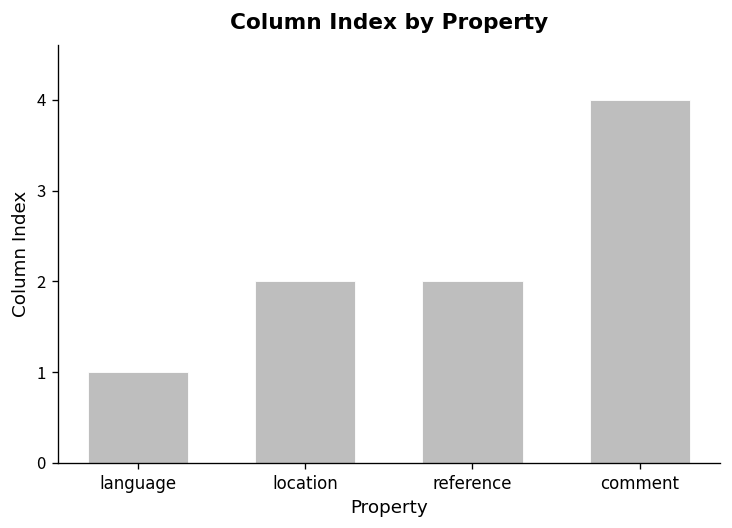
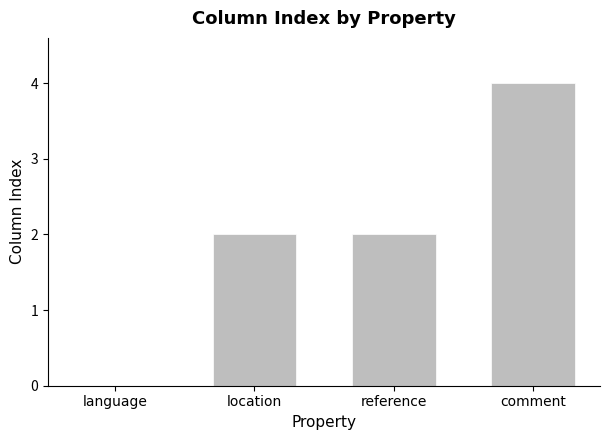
  {
-   "language": 1,
+   "language": 0,
    "location": 2,
    "reference": 2,
    "comment": 4
  }
